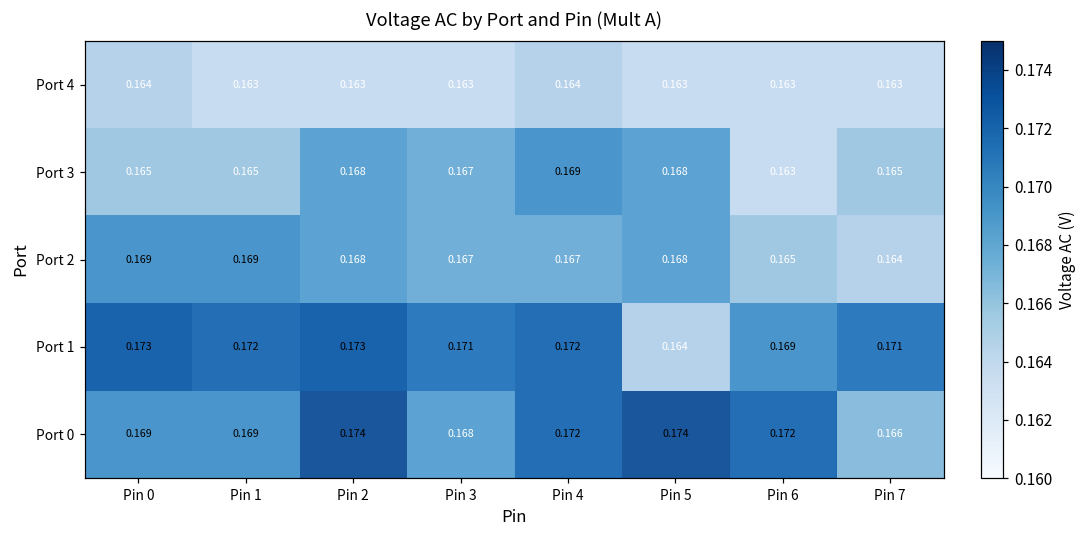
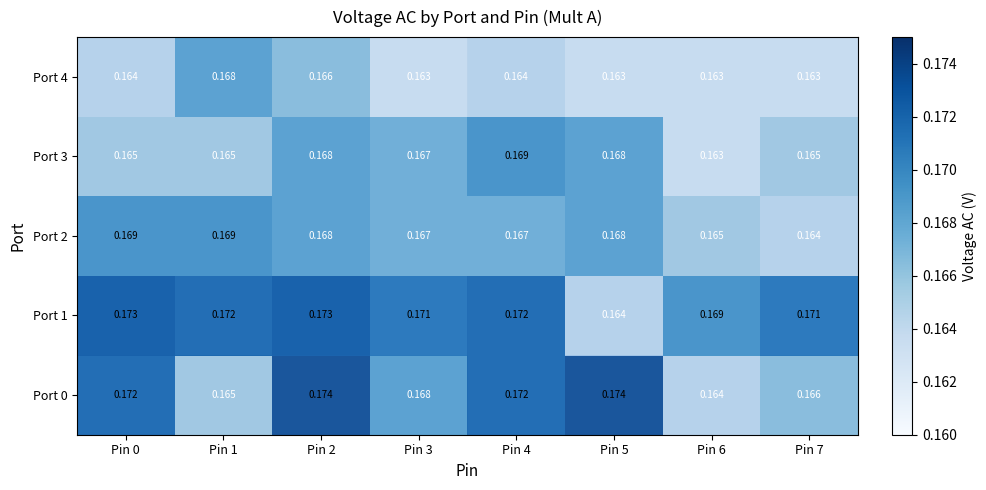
  {
    "Port 4": {
      "Pin 0": 0.164,
-     "Pin 1": 0.163,
-     "Pin 2": 0.163,
+     "Pin 1": 0.168,
+     "Pin 2": 0.166,
      "Pin 3": 0.163,
      "Pin 4": 0.164,
      "Pin 5": 0.163,
      "Pin 6": 0.163,
      "Pin 7": 0.163
    },
    "Port 3": {
      "Pin 0": 0.165,
      "Pin 1": 0.165,
      "Pin 2": 0.168,
      "Pin 3": 0.167,
      "Pin 4": 0.169,
      "Pin 5": 0.168,
      "Pin 6": 0.163,
      "Pin 7": 0.165
    },
    "Port 2": {
      "Pin 0": 0.169,
      "Pin 1": 0.169,
      "Pin 2": 0.168,
      "Pin 3": 0.167,
      "Pin 4": 0.167,
      "Pin 5": 0.168,
      "Pin 6": 0.165,
      "Pin 7": 0.164
    },
    "Port 1": {
      "Pin 0": 0.173,
      "Pin 1": 0.172,
      "Pin 2": 0.173,
      "Pin 3": 0.171,
      "Pin 4": 0.172,
      "Pin 5": 0.164,
      "Pin 6": 0.169,
      "Pin 7": 0.171
    },
    "Port 0": {
-     "Pin 0": 0.169,
-     "Pin 1": 0.169,
+     "Pin 0": 0.172,
+     "Pin 1": 0.165,
      "Pin 2": 0.174,
      "Pin 3": 0.168,
      "Pin 4": 0.172,
      "Pin 5": 0.174,
-     "Pin 6": 0.172,
+     "Pin 6": 0.164,
      "Pin 7": 0.166
    }
  }
